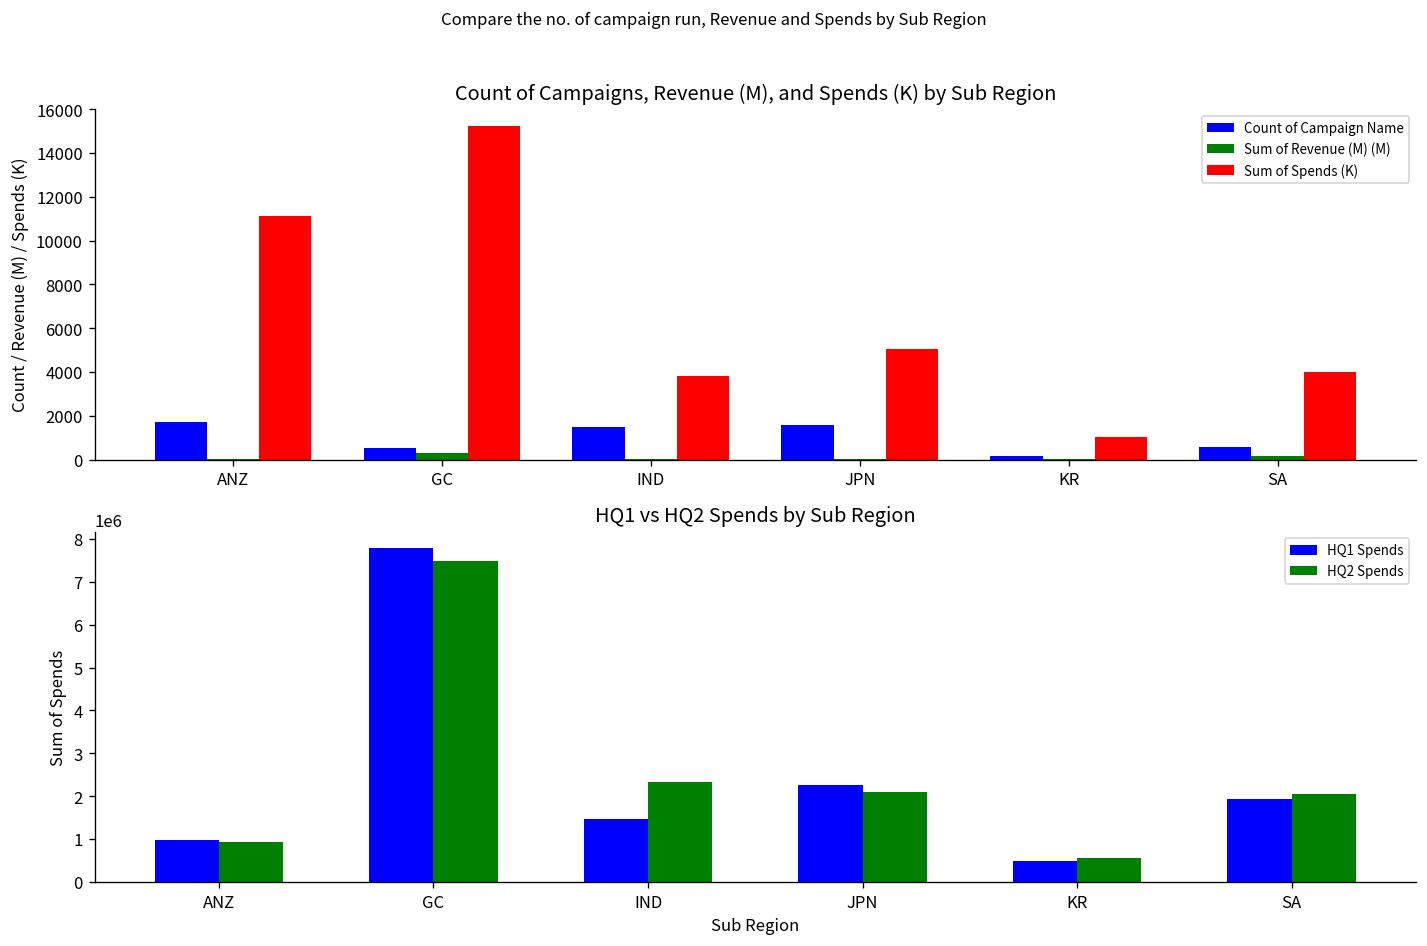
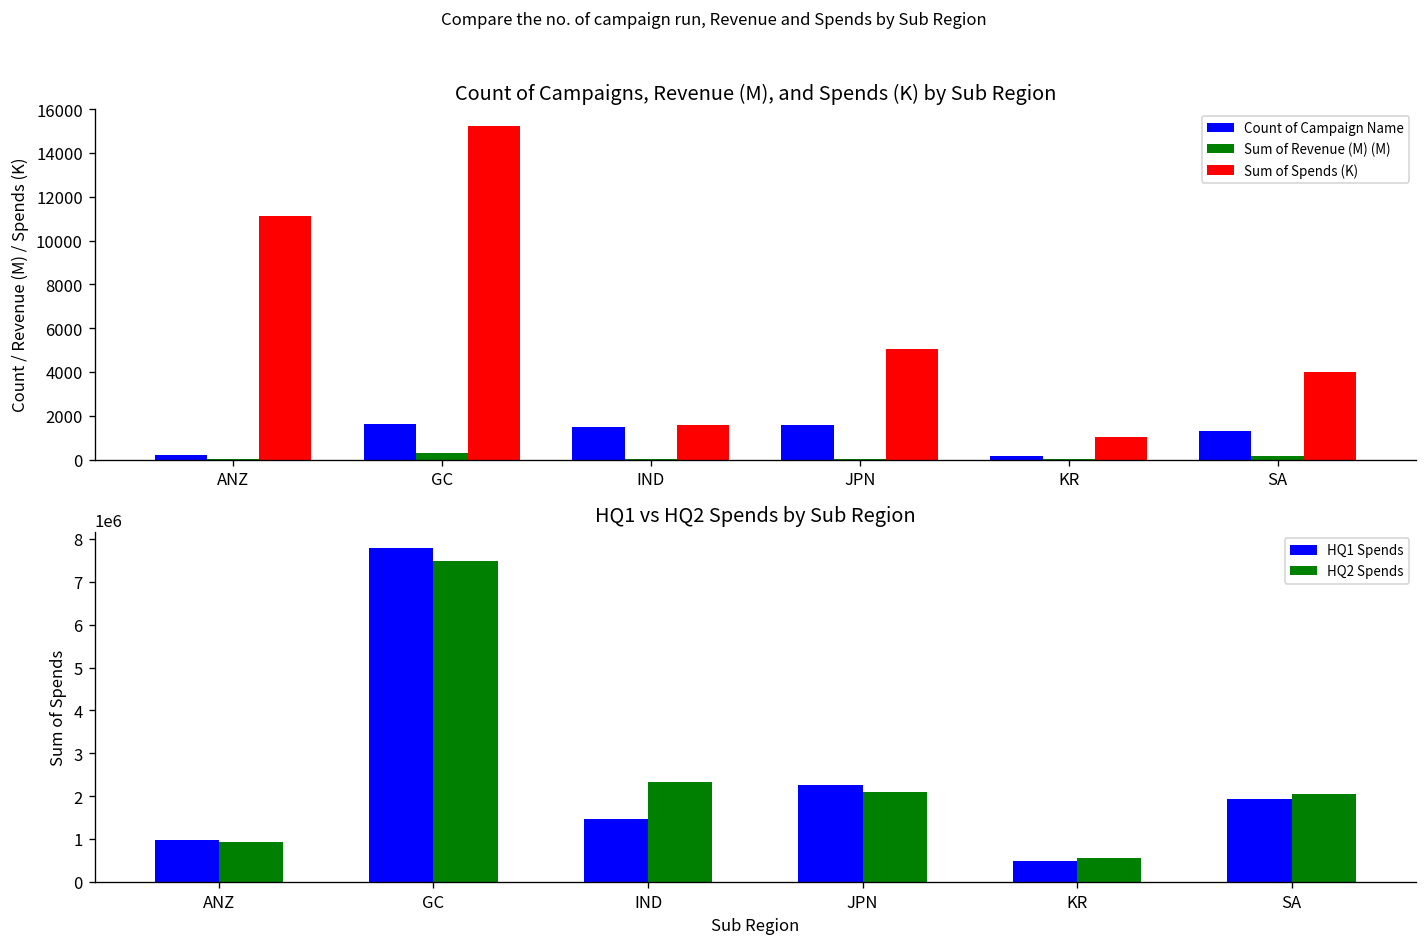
  {
    "Count of Campaigns, Revenue (M), and Spends (K) by Sub Region": {
      "Count of Campaign Name": {
-       "ANZ": 1700,
-       "GC": 500,
+       "ANZ": 200,
+       "GC": 1600,
        "IND": 1500,
        "JPN": 1600,
        "KR": 200,
-       "SA": 600
+       "SA": 1300
      },
      "Sum of Revenue (M) (M)": {
        "GC": 300,
        "SA": 100
      },
      "Sum of Spends (K)": {
        "ANZ": 11100,
        "GC": 15300,
-       "IND": 3800,
+       "IND": 1600,
        "JPN": 5100,
        "KR": 1000,
        "SA": 4000
      }
    },
    "HQ1 vs HQ2 Spends by Sub Region": {
      "HQ1 Spends": {
        "ANZ": 1000000,
        "GC": 7800000,
        "IND": 1500000,
        "JPN": 2300000,
        "KR": 500000,
        "SA": 1900000
      },
      "HQ2 Spends": {
        "ANZ": 900000,
        "GC": 7500000,
        "IND": 2300000,
        "JPN": 2100000,
        "KR": 600000,
        "SA": 2100000
      }
    }
  }
